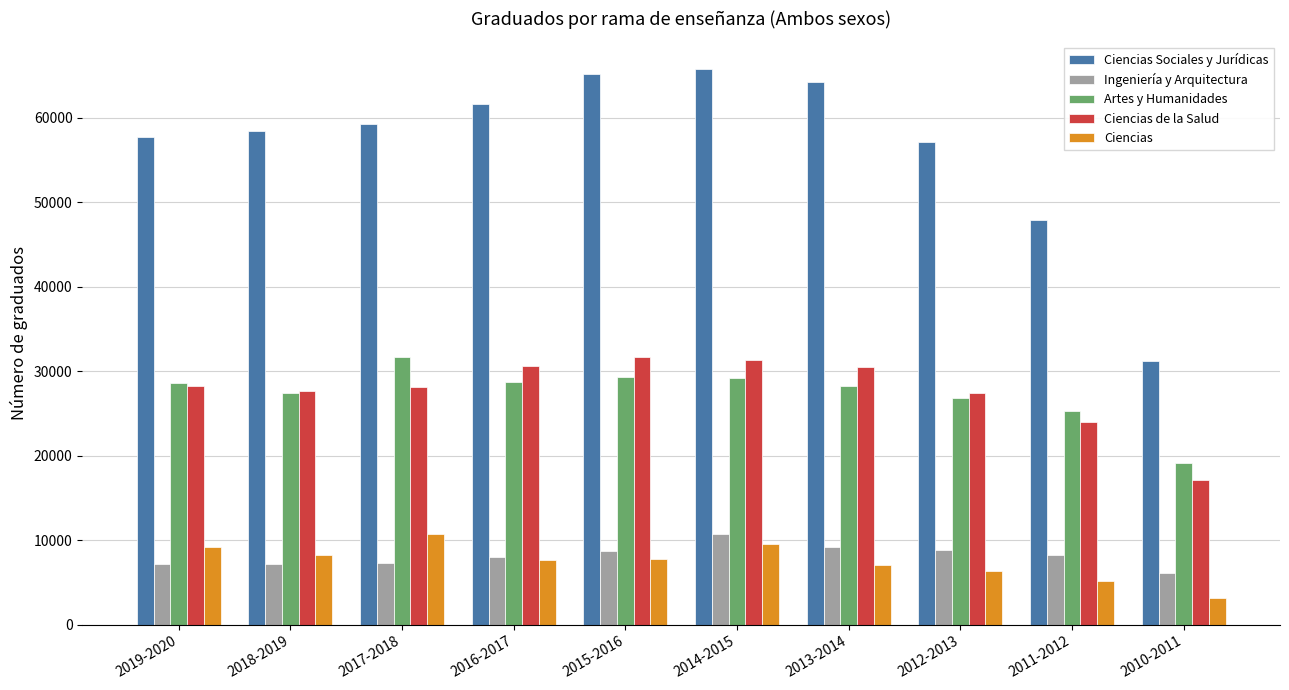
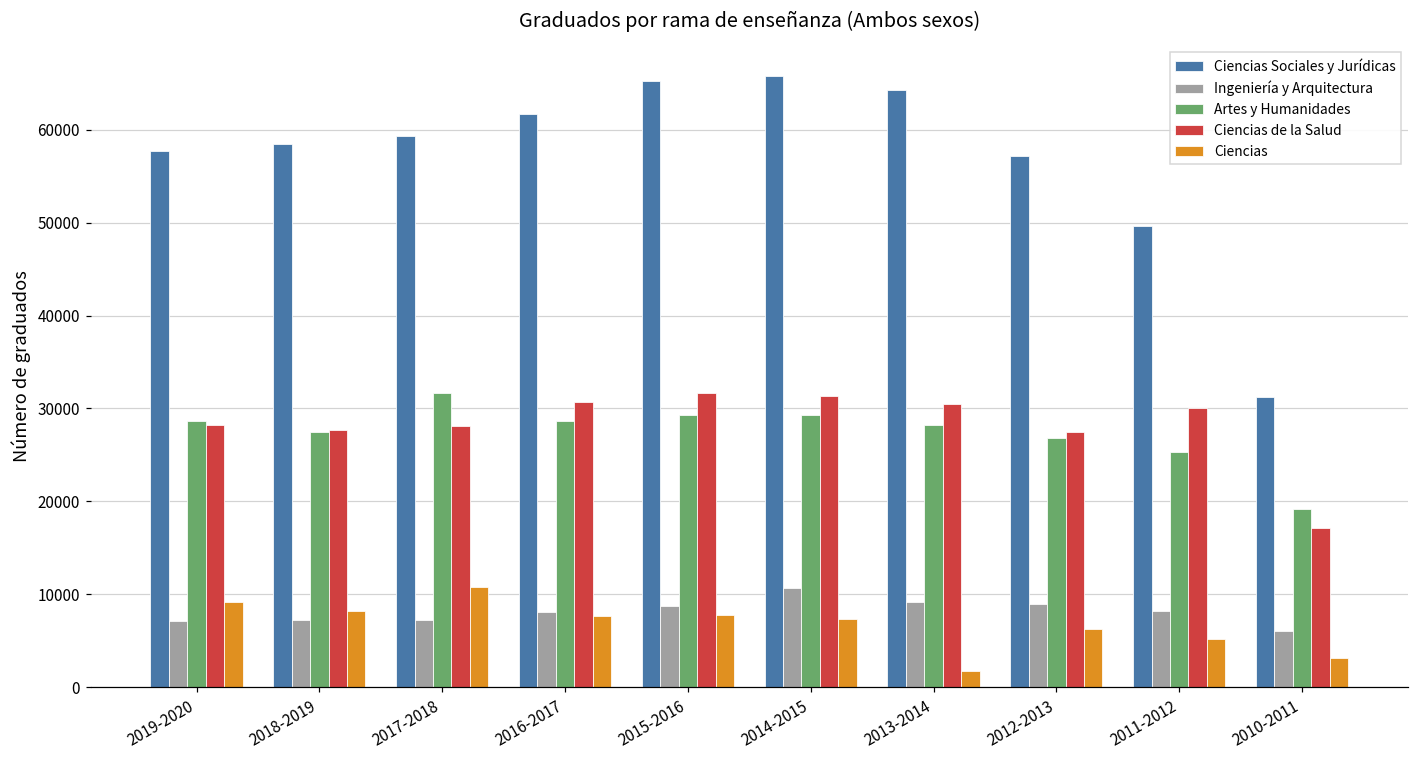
  {
    "Ciencias Sociales y Jurídicas": {
      "2019-2020": 58000,
      "2018-2019": 58000,
      "2017-2018": 59000,
      "2016-2017": 62000,
      "2015-2016": 65000,
      "2014-2015": 66000,
      "2013-2014": 64000,
      "2012-2013": 57000,
-     "2011-2012": 48000,
+     "2011-2012": 50000,
      "2010-2011": 31000
    },
    "Ingeniería y Arquitectura": {
      "2019-2020": 7000,
      "2018-2019": 7000,
      "2017-2018": 7000,
      "2016-2017": 8000,
      "2015-2016": 9000,
      "2014-2015": 11000,
      "2013-2014": 9000,
      "2012-2013": 9000,
      "2011-2012": 8000,
      "2010-2011": 6000
    },
    "Artes y Humanidades": {
      "2019-2020": 29000,
      "2018-2019": 27000,
      "2017-2018": 32000,
      "2016-2017": 29000,
      "2015-2016": 29000,
      "2014-2015": 29000,
      "2013-2014": 28000,
      "2012-2013": 27000,
      "2011-2012": 25000,
      "2010-2011": 19000
    },
    "Ciencias de la Salud": {
      "2019-2020": 28000,
      "2018-2019": 28000,
      "2017-2018": 28000,
      "2016-2017": 31000,
      "2015-2016": 32000,
      "2014-2015": 31000,
      "2013-2014": 30000,
      "2012-2013": 27000,
-     "2011-2012": 24000,
+     "2011-2012": 30000,
      "2010-2011": 17000
    },
    "Ciencias": {
      "2019-2020": 9000,
      "2018-2019": 8000,
      "2017-2018": 11000,
      "2016-2017": 8000,
      "2015-2016": 8000,
-     "2014-2015": 10000,
-     "2013-2014": 7000,
+     "2014-2015": 7000,
+     "2013-2014": 2000,
      "2012-2013": 6000,
      "2011-2012": 5000,
      "2010-2011": 3000
    }
  }
